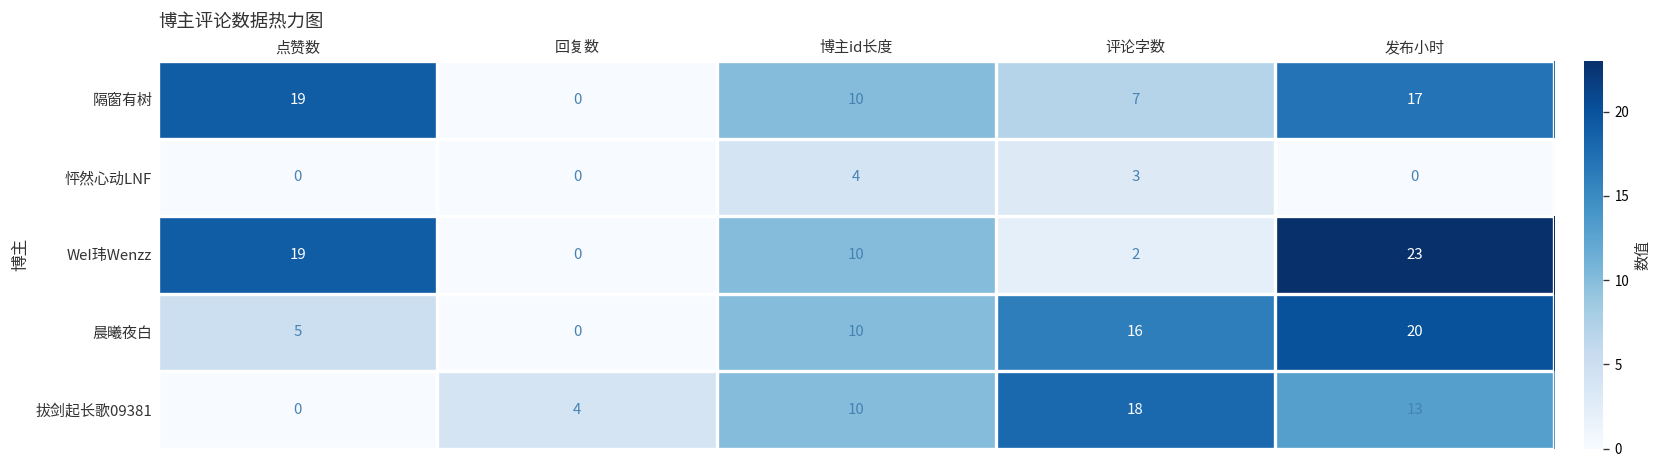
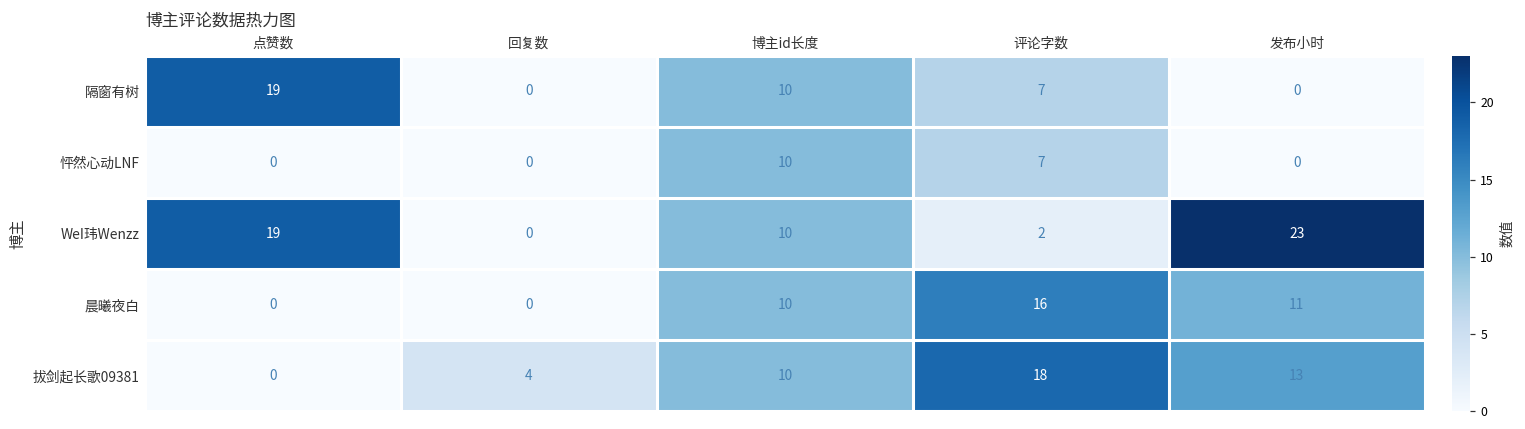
  {
    "隔窗有树": {
      "点赞数": 19,
      "回复数": 0,
      "博主id长度": 10,
      "评论字数": 7,
-     "发布小时": 17
+     "发布小时": 0
    },
    "怦然心动LNF": {
      "点赞数": 0,
      "回复数": 0,
-     "博主id长度": 4,
-     "评论字数": 3,
+     "博主id长度": 10,
+     "评论字数": 7,
      "发布小时": 0
    },
    "WeI玮Wenzz": {
      "点赞数": 19,
      "回复数": 0,
      "博主id长度": 10,
      "评论字数": 2,
      "发布小时": 23
    },
    "晨曦夜白": {
-     "点赞数": 5,
+     "点赞数": 0,
      "回复数": 0,
      "博主id长度": 10,
      "评论字数": 16,
-     "发布小时": 20
+     "发布小时": 11
    },
    "拔剑起长歌09381": {
      "点赞数": 0,
      "回复数": 4,
      "博主id长度": 10,
      "评论字数": 18
    }
  }
